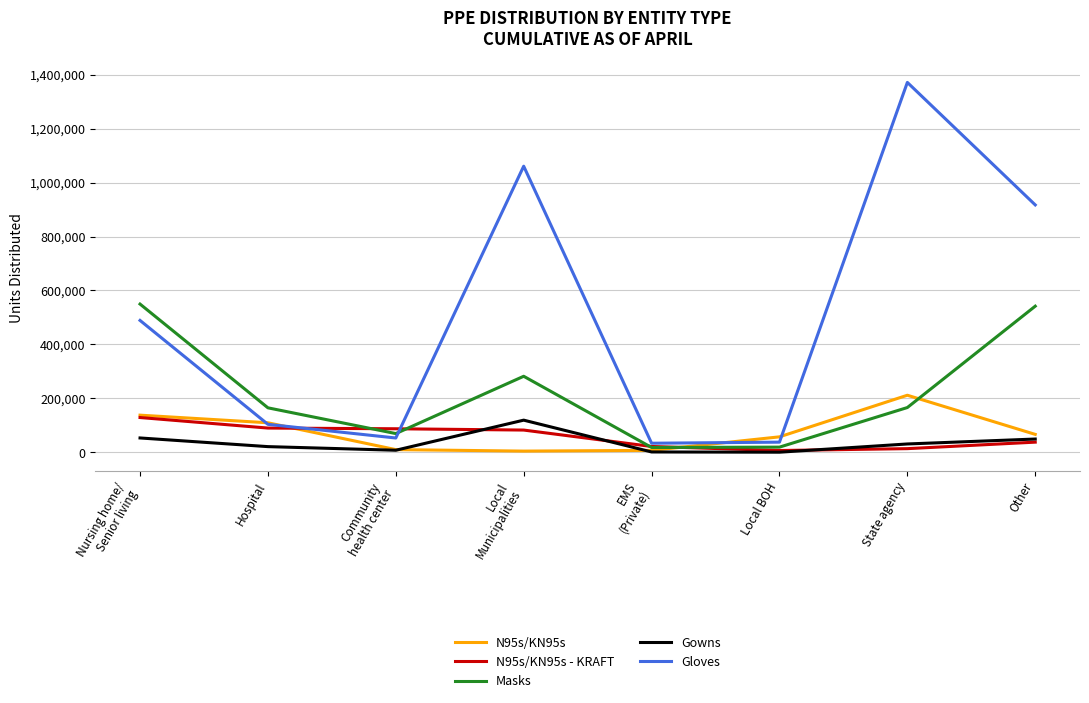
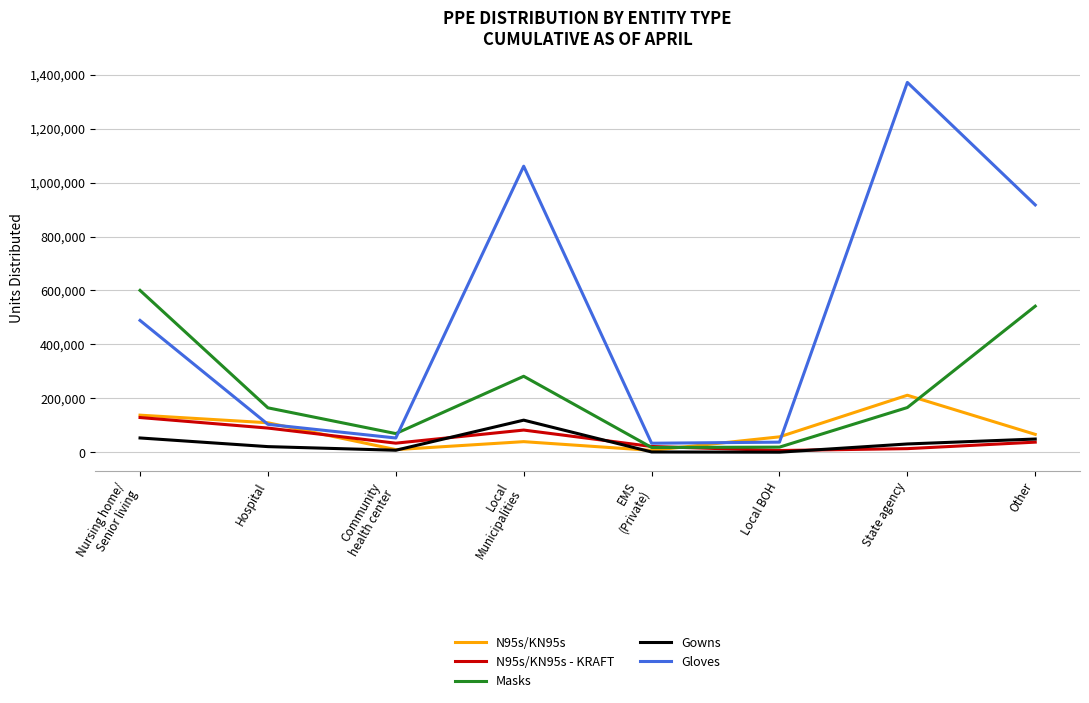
  {
    "N95s/KN95s": {
-     "Local Municipalities": "0",
+     "Local Municipalities": "40,000",
      "Local BOH": "60,000",
      "State agency": "210,000",
      "Other": "70,000"
    },
    "N95s/KN95s - KRAFT": {
      "Hospital": "90,000",
-     "Community health center": "90,000",
+     "Community health center": "30,000",
      "Local Municipalities": "80,000",
      "State agency": "10,000",
      "Other": "40,000"
    },
    "Masks": {
-     "Nursing home/ Senior living": "550,000",
+     "Nursing home/ Senior living": "600,000",
      "Hospital": "170,000",
      "Community health center": "70,000",
      "Local Municipalities": "280,000",
      "Local BOH": "20,000",
      "State agency": "170,000",
      "Other": "540,000"
    },
    "Gowns": {
      "Nursing home/ Senior living": "50,000",
      "Hospital": "20,000",
      "Local Municipalities": "120,000",
      "State agency": "30,000",
      "Other": "50,000"
    },
    "Gloves": {
      "Nursing home/ Senior living": "490,000",
      "Community health center": "50,000",
      "Local Municipalities": "1,060,000",
      "EMS (Private)": "30,000",
      "Local BOH": "40,000",
      "State agency": "1,370,000",
      "Other": "920,000"
    }
  }
